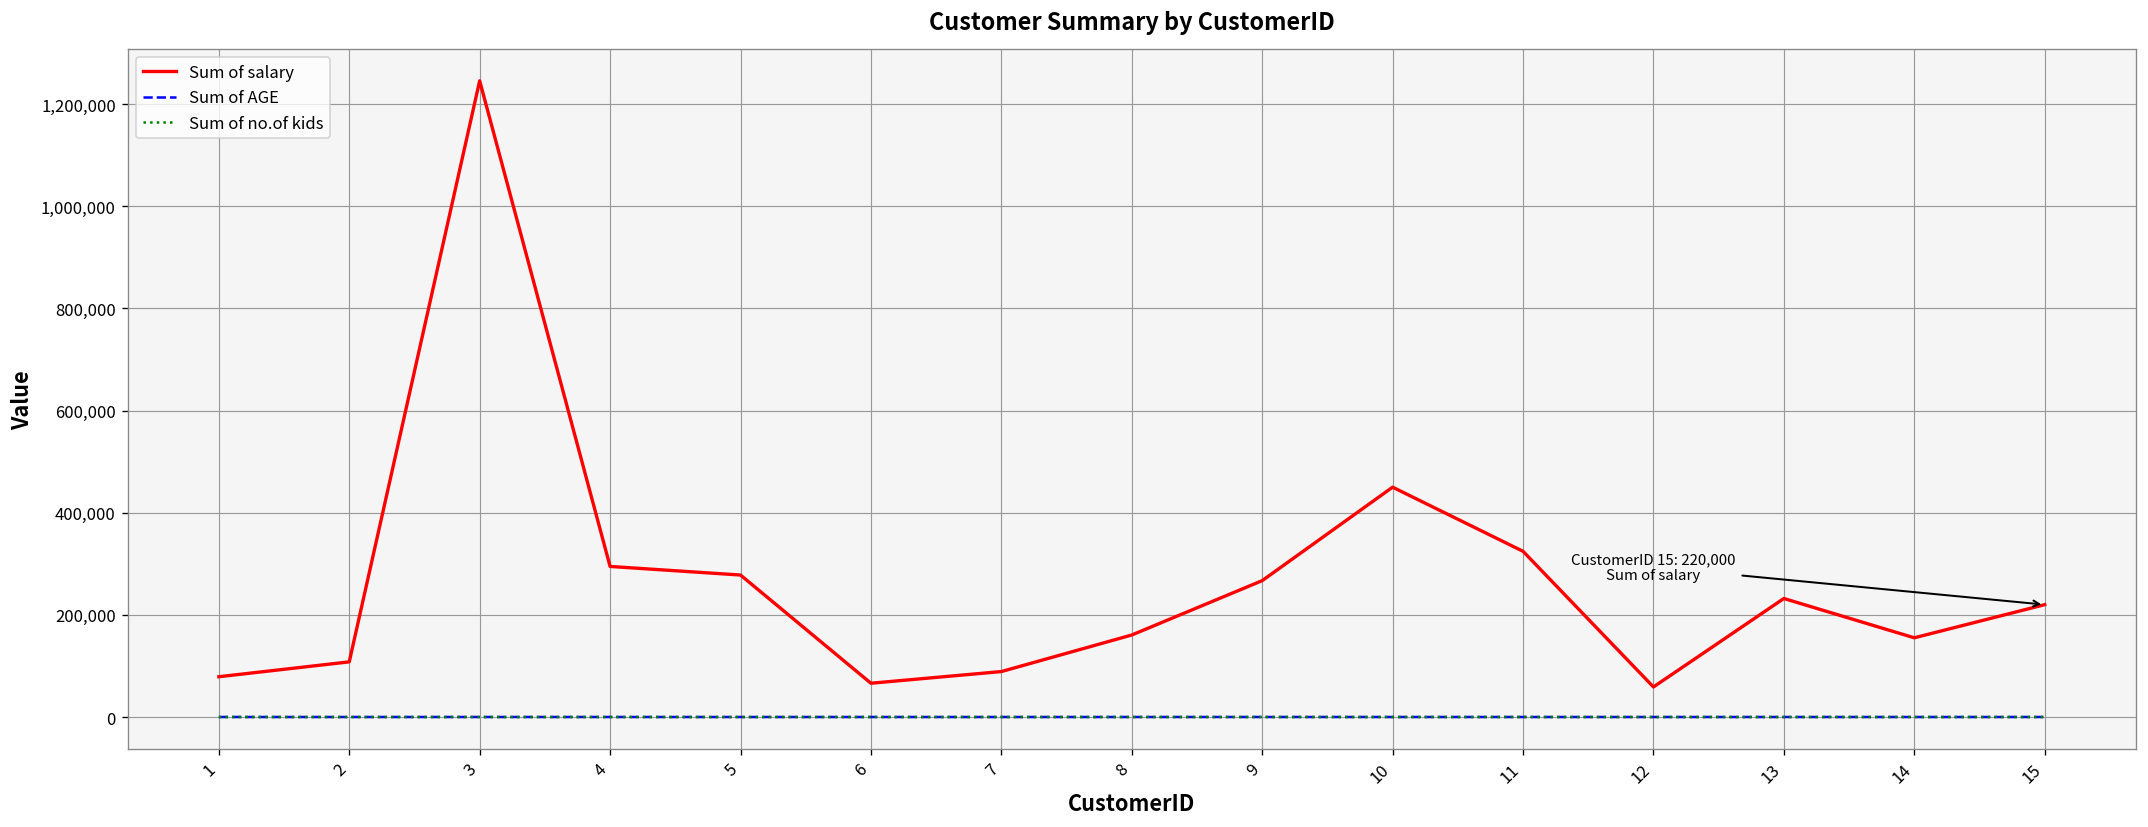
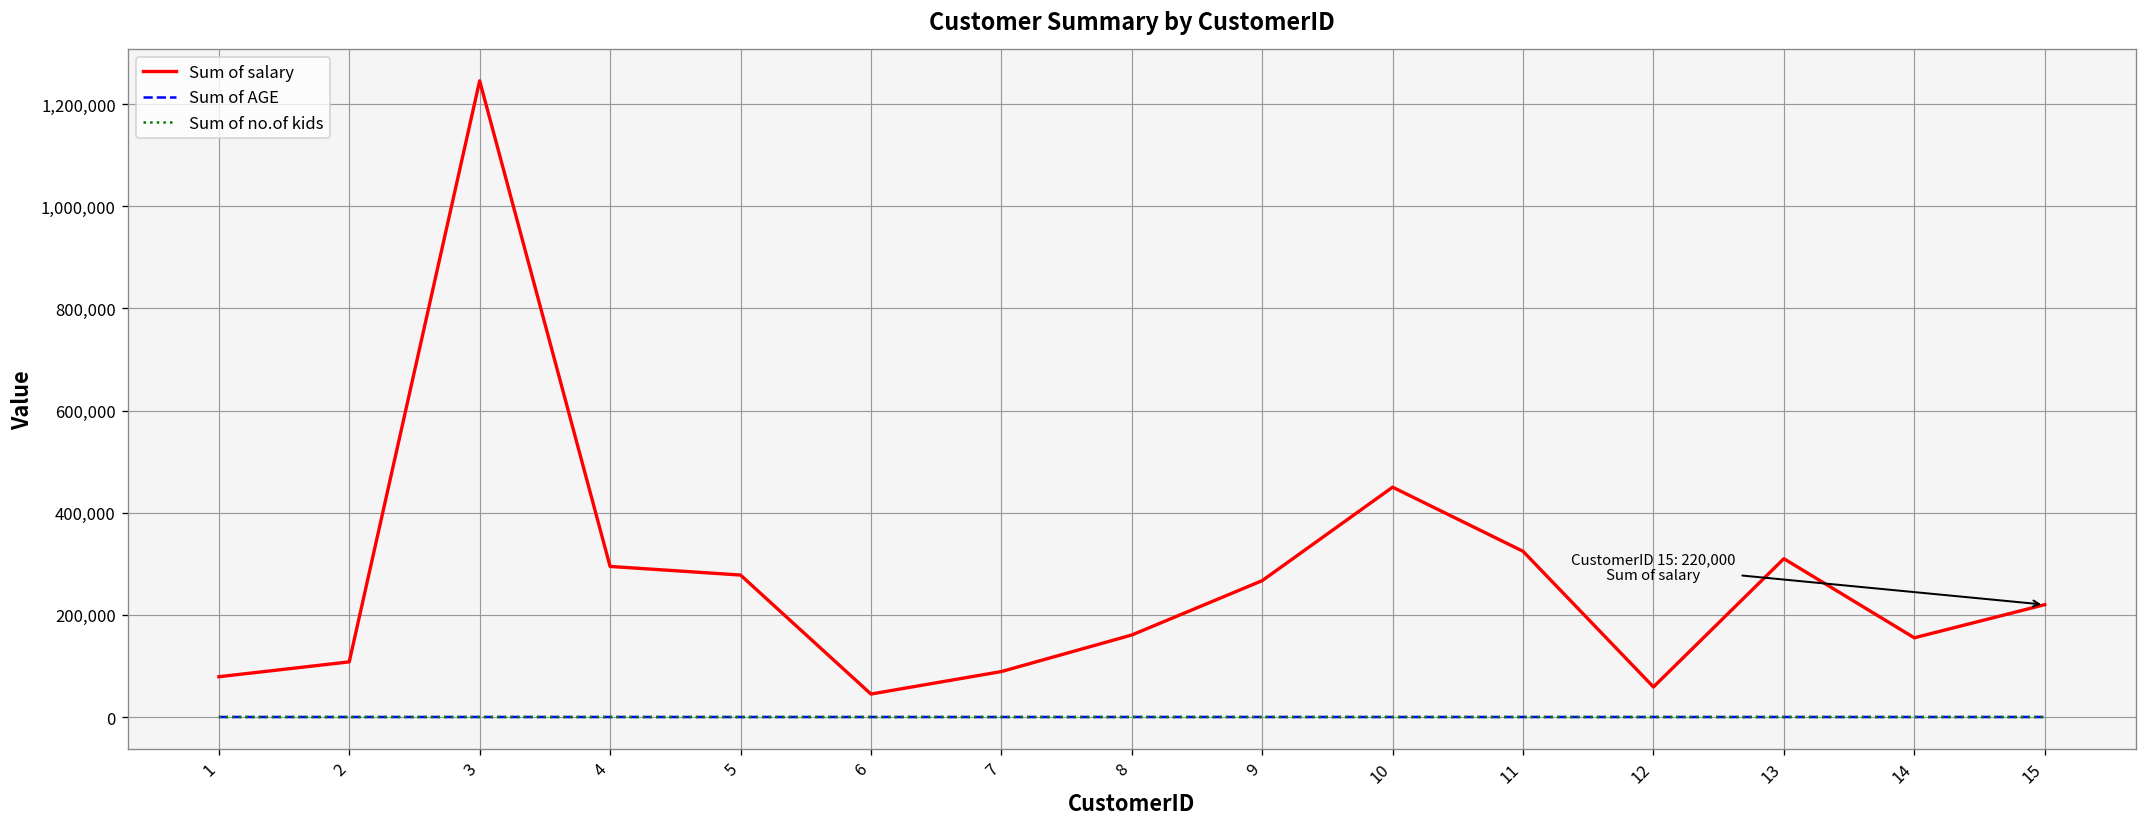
  {
    "Sum of salary": {
      "1": "80,000",
      "2": "110,000",
      "3": "1,250,000",
      "4": "290,000",
      "5": "280,000",
-     "6": "70,000",
+     "6": "50,000",
      "7": "90,000",
      "8": "160,000",
      "9": "270,000",
      "10": "450,000",
      "11": "320,000",
      "12": "60,000",
-     "13": "230,000",
+     "13": "310,000",
      "14": "160,000",
      "15": "220,000"
    },
    "Sum of no.of kids": {
      "1": "0",
      "2": "0",
      "3": "0",
      "4": "0",
      "5": "0",
      "6": "0",
      "7": "0",
      "8": "0",
      "9": "0",
      "10": "0",
      "11": "0",
      "12": "0",
      "13": "0",
      "14": "0",
      "15": "0"
    }
  }
